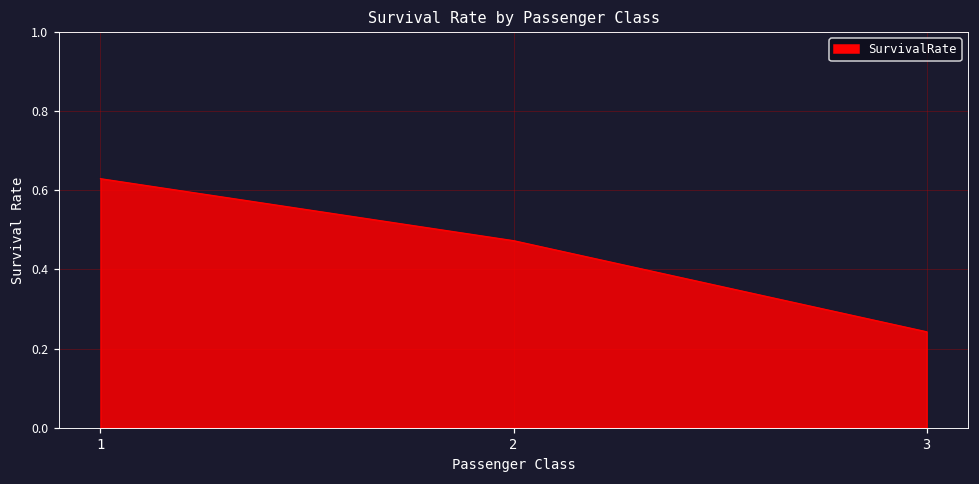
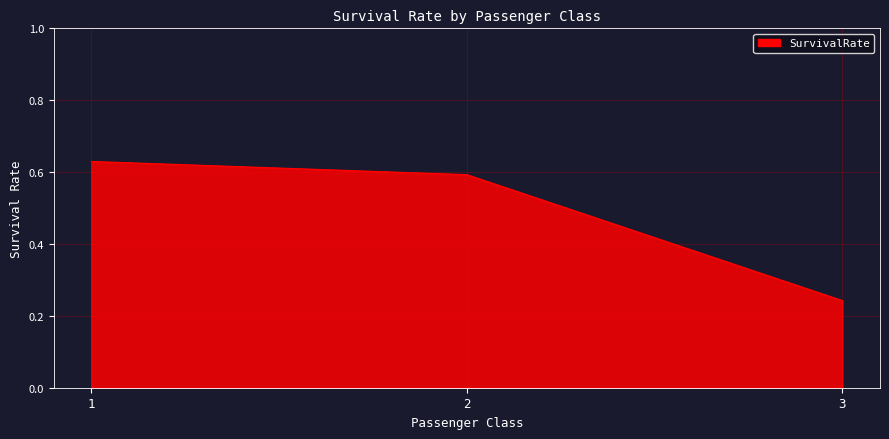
  {
    "1": 0.63,
-   "2": 0.47,
+   "2": 0.59,
    "3": 0.24
  }
